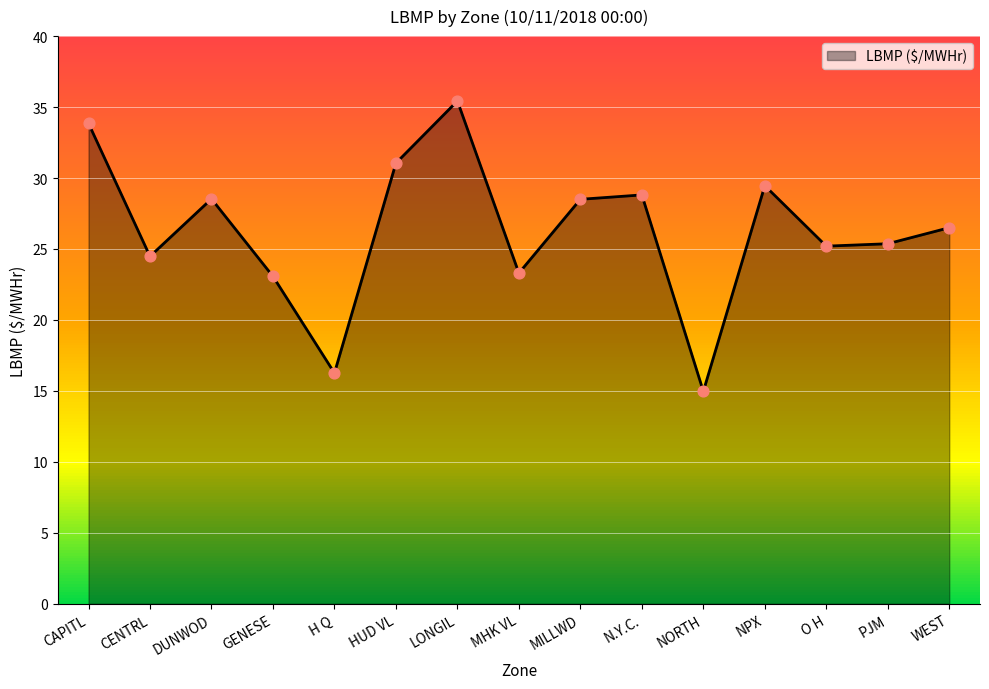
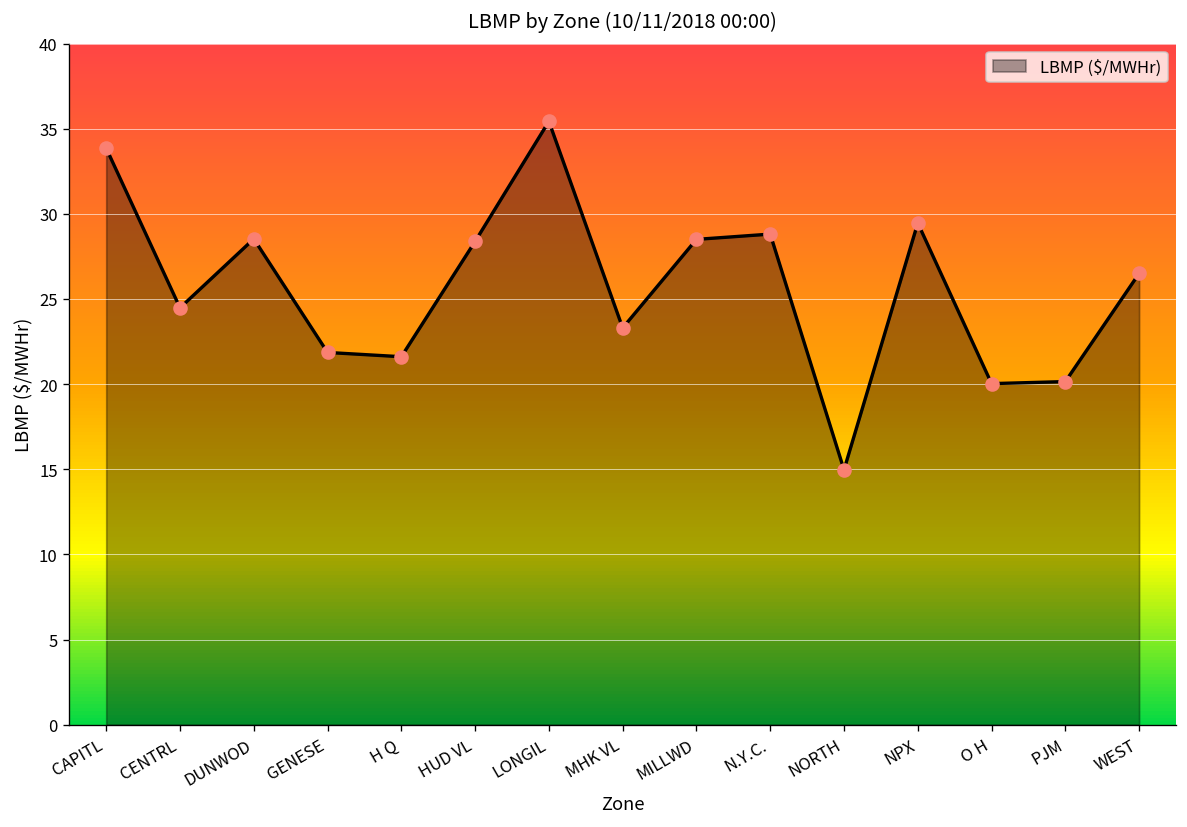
  {
    "LBMP ($/MWHr)": {
      "CAPITL": 33.9,
      "CENTRL": 24.5,
      "DUNWOD": 28.5,
-     "GENESE": 23.1,
-     "H Q": 16.3,
-     "HUD VL": 31.1,
+     "GENESE": 21.9,
+     "H Q": 21.6,
+     "HUD VL": 28.4,
      "LONGIL": 35.4,
      "MHK VL": 23.3,
      "MILLWD": 28.5,
      "N.Y.C.": 28.8,
      "NORTH": 15.0,
      "NPX": 29.5,
-     "O H": 25.2,
-     "PJM": 25.4,
+     "O H": 20.0,
+     "PJM": 20.2,
      "WEST": 26.5
    }
  }
